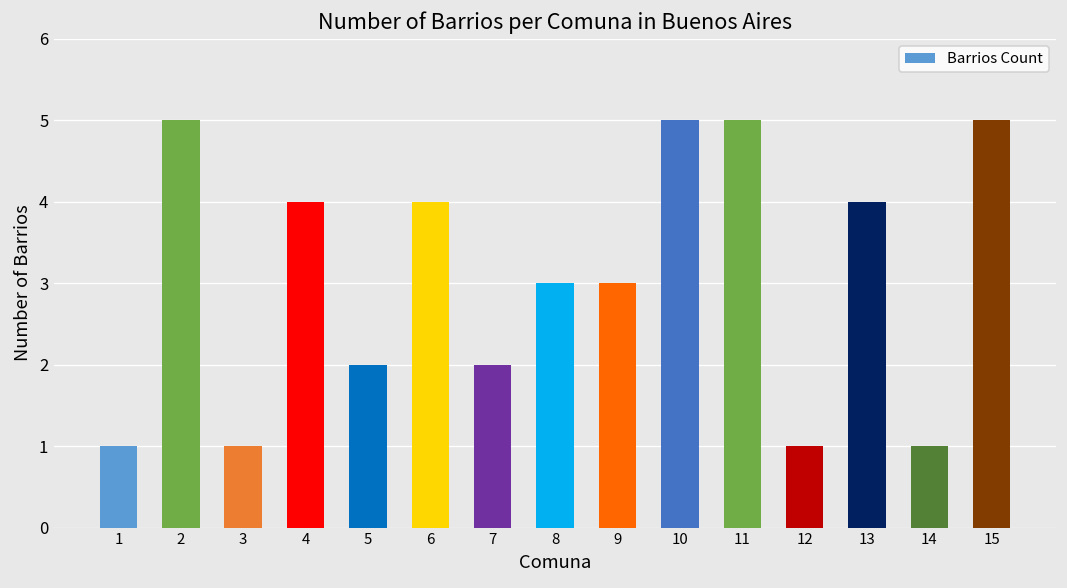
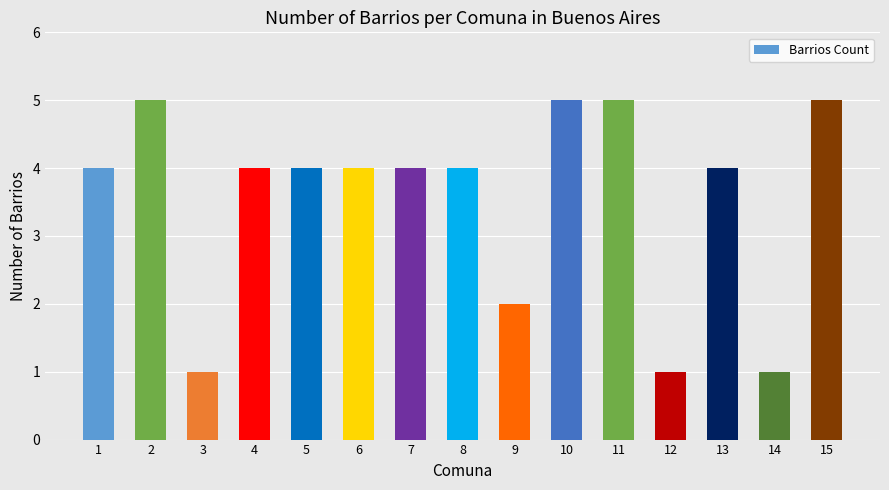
  {
-   "1": 1,
+   "1": 4,
    "2": 5,
    "3": 1,
    "4": 4,
-   "5": 2,
+   "5": 4,
    "6": 4,
-   "7": 2,
-   "8": 3,
-   "9": 3,
+   "7": 4,
+   "8": 4,
+   "9": 2,
    "10": 5,
    "11": 5,
    "12": 1,
    "13": 4,
    "14": 1,
    "15": 5
  }
